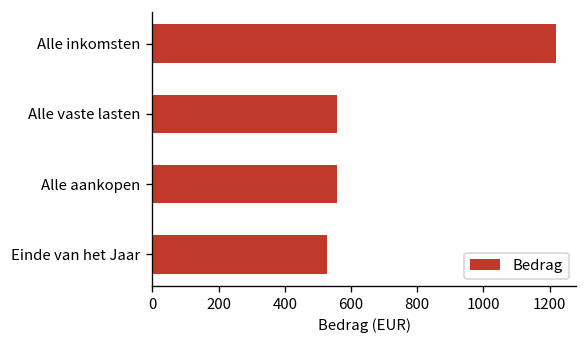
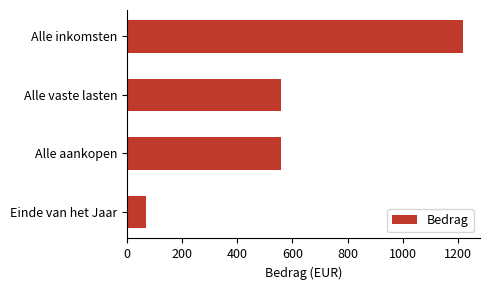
  {
    "Alle inkomsten": 1220,
    "Alle vaste lasten": 560,
    "Alle aankopen": 560,
-   "Einde van het Jaar": 530
+   "Einde van het Jaar": 70
  }
